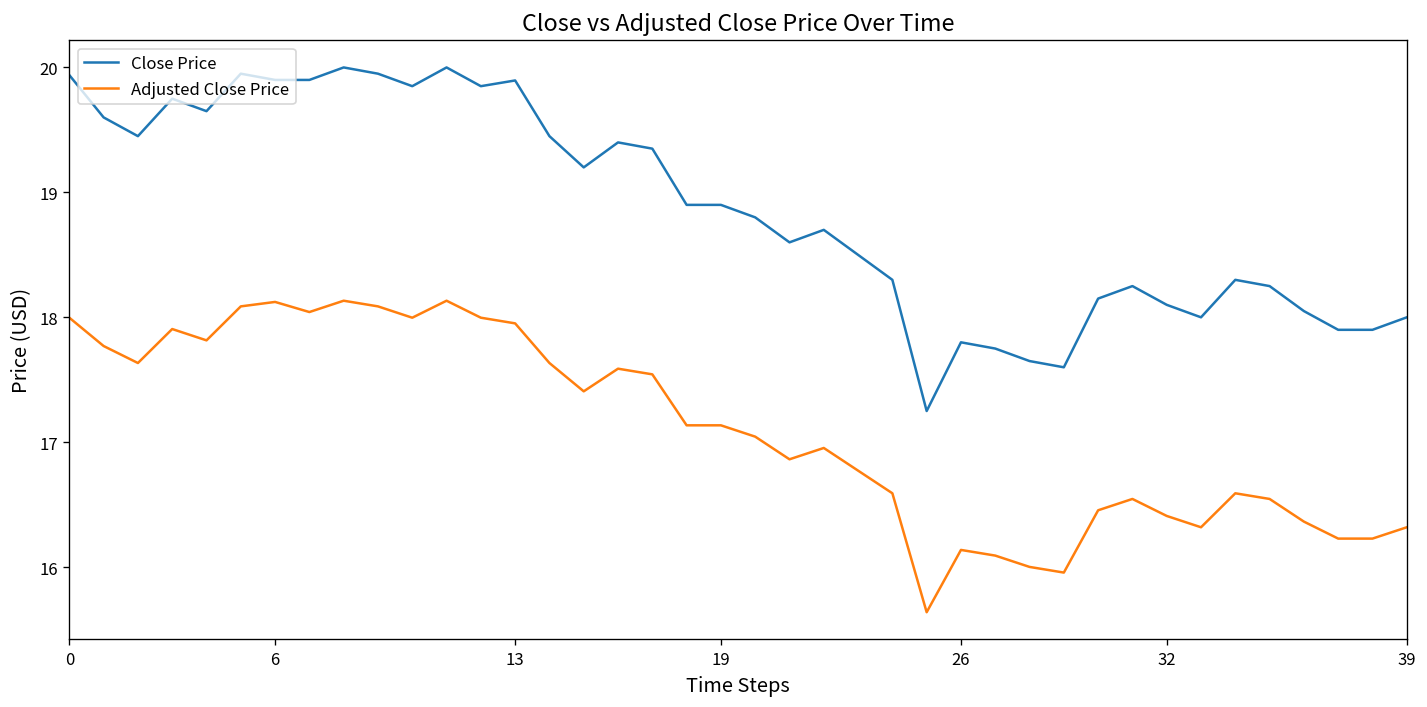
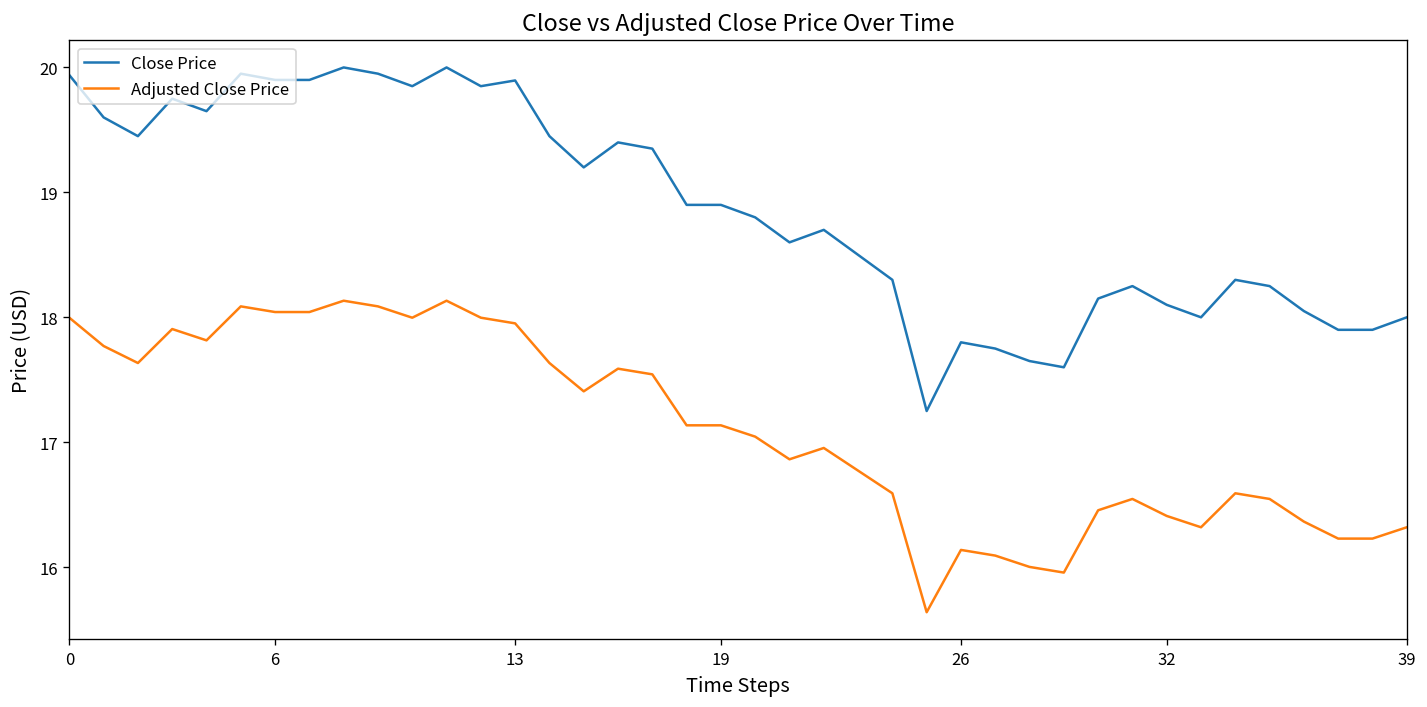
  {
    "Close Price": {
      "0": 19.94,
      "13": 19.90,
      "19": 18.90,
      "26": 17.80,
      "32": 18.10,
      "39": 18.00
    },
    "Adjusted Close Price": {
      "0": 18.00,
-     "6": 18.12,
+     "6": 18.04,
      "13": 17.95,
      "19": 17.14,
      "26": 16.14,
      "32": 16.41,
      "39": 16.32
    }
  }
